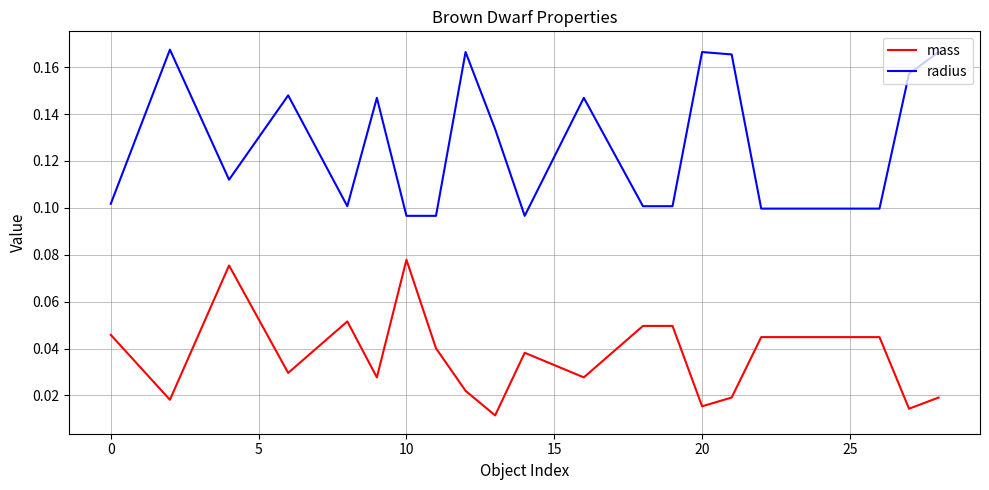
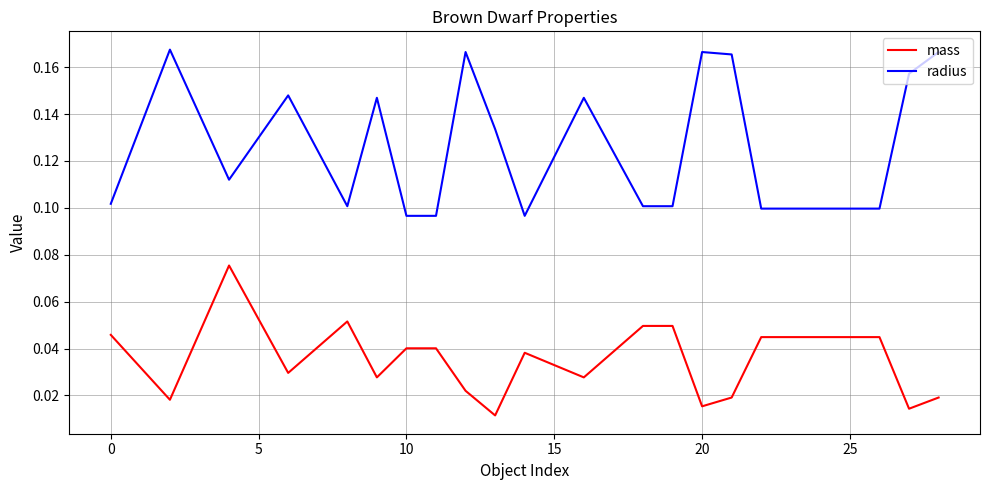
  {
    "mass": {
      "0": 0.046,
-     "10": 0.078,
+     "10": 0.040,
      "20": 0.015
    },
    "radius": {
      "0": 0.102,
      "10": 0.097,
      "20": 0.166
    }
  }
